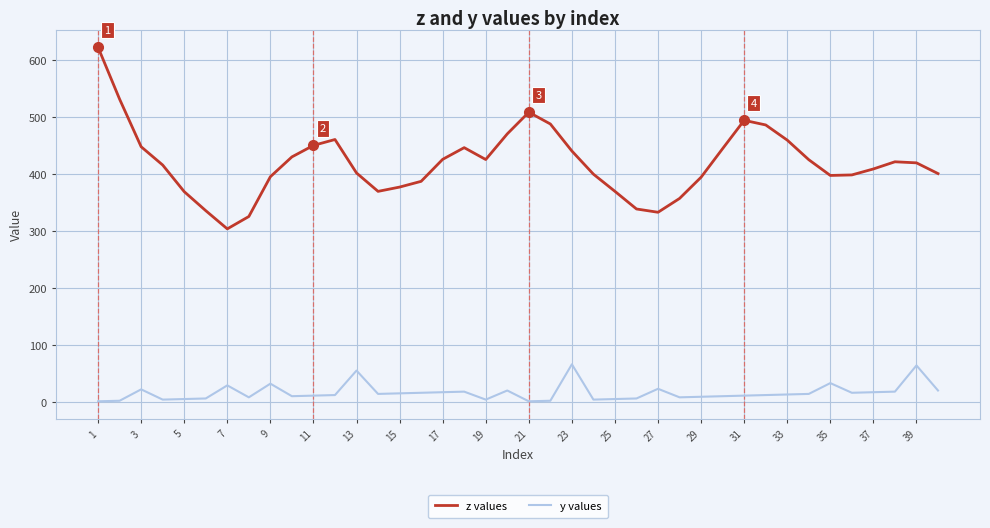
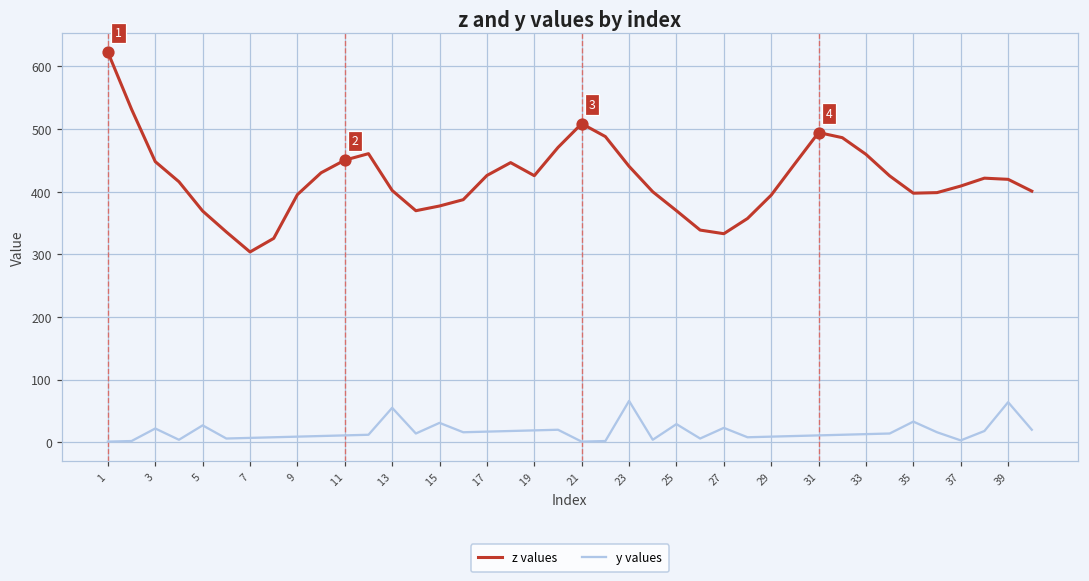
  {
    "y values": {
      "1": 0,
      "3": 20,
-     "5": 10,
-     "7": 30,
-     "9": 30,
+     "5": 30,
+     "7": 10,
+     "9": 10,
      "11": 10,
      "13": 60,
-     "15": 20,
+     "15": 30,
      "17": 20,
-     "19": 0,
+     "19": 20,
      "21": 0,
      "23": 70,
-     "25": 10,
+     "25": 30,
      "27": 20,
      "29": 10,
      "31": 10,
      "33": 10,
      "35": 30,
-     "37": 20,
+     "37": 0,
      "39": 60
    }
  }
